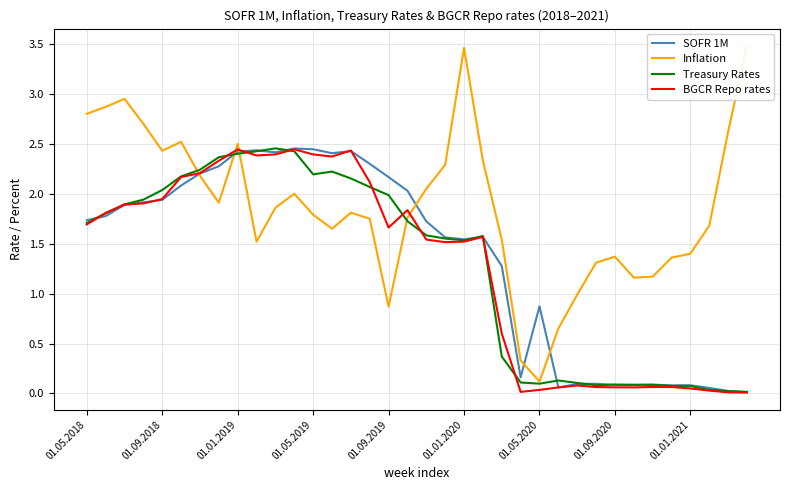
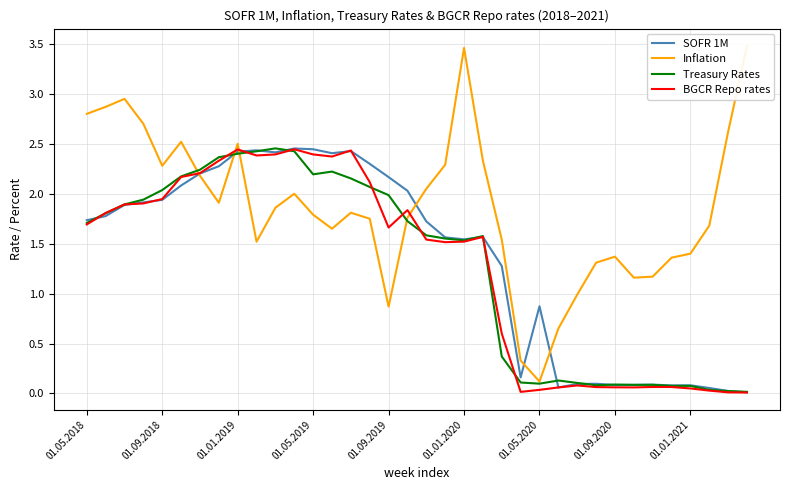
  {
    "SOFR 1M": {
      "01.05.2018": 1.7,
      "01.05.2019": 2.4,
      "01.09.2019": 2.2,
      "01.05.2020": 0.9
    },
    "Inflation": {
      "01.05.2018": 2.8,
-     "01.09.2018": 2.4,
+     "01.09.2018": 2.3,
      "01.01.2019": 2.5,
      "01.05.2019": 1.8,
      "01.09.2019": 0.9,
      "01.01.2020": 3.5,
      "01.09.2020": 1.4,
      "01.01.2021": 1.4
    },
    "Treasury Rates": {
      "01.09.2018": 2.0,
      "01.05.2019": 2.2,
      "01.09.2019": 2.0
    },
    "BGCR Repo rates": {
      "01.05.2019": 2.4,
      "01.09.2019": 1.7,
      "01.05.2020": 0.0,
      "01.01.2021": 0.1
    }
  }
